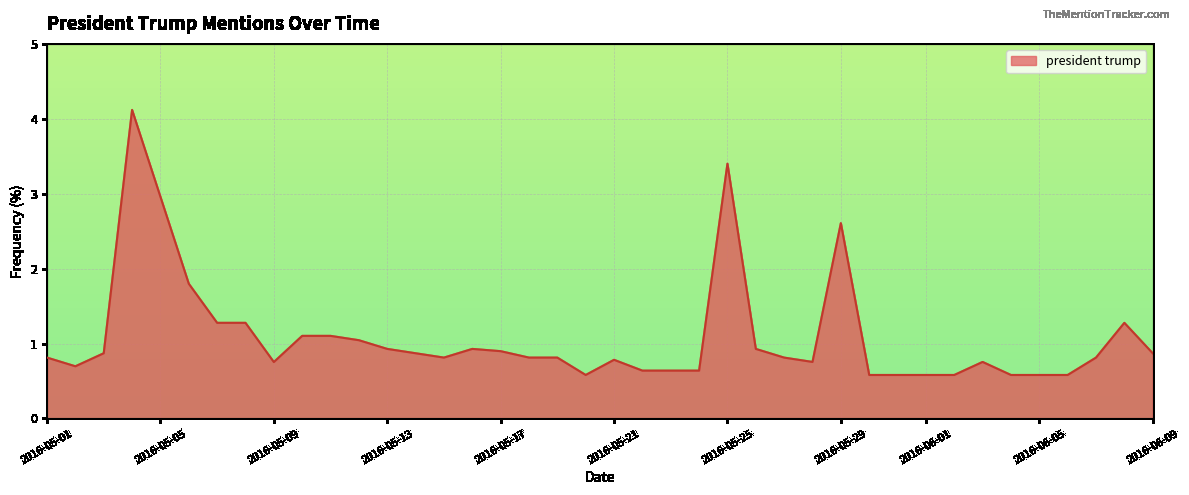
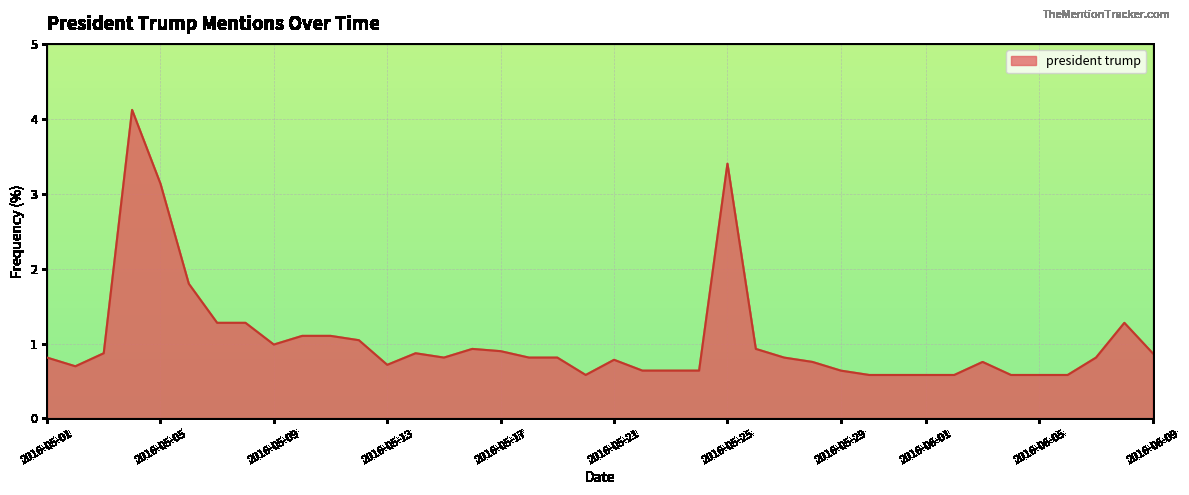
  {
    "2016-05-01": 0.8,
-   "2016-05-05": 3.0,
-   "2016-05-09": 0.8,
-   "2016-05-13": 0.9,
+   "2016-05-05": 3.1,
+   "2016-05-09": 1.0,
+   "2016-05-13": 0.7,
    "2016-05-17": 0.9,
    "2016-05-21": 0.8,
    "2016-05-25": 3.4,
-   "2016-05-29": 2.6,
+   "2016-05-29": 0.6,
    "2016-06-01": 0.6,
    "2016-06-05": 0.6,
    "2016-06-09": 0.9
  }
